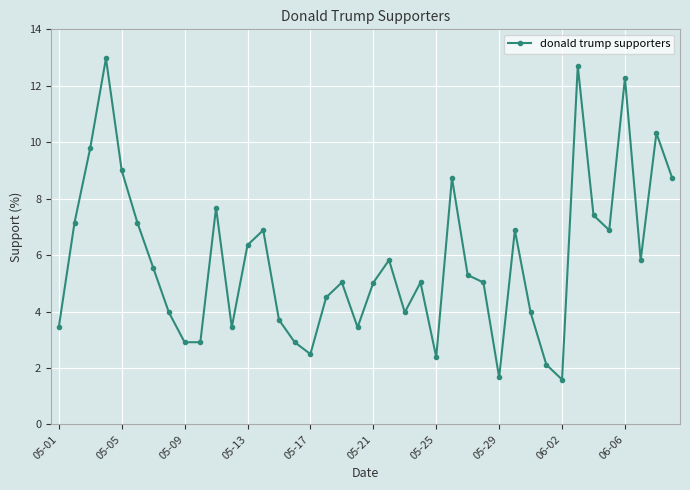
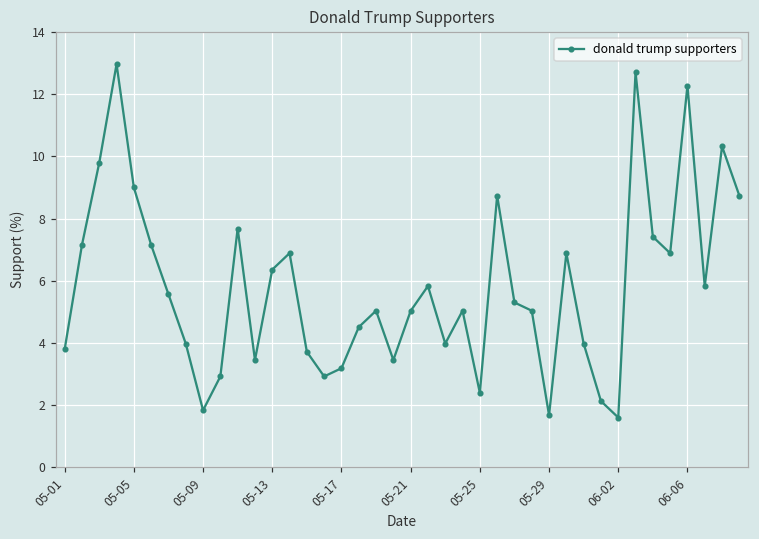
  {
-   "05-01": 3.4,
+   "05-01": 3.8,
    "05-05": 9.0,
-   "05-09": 2.9,
+   "05-09": 1.8,
    "05-13": 6.4,
-   "05-17": 2.5,
+   "05-17": 3.2,
    "05-21": 5.0,
    "05-25": 2.4,
    "05-29": 1.7,
    "06-02": 1.6,
    "06-06": 12.3
  }
